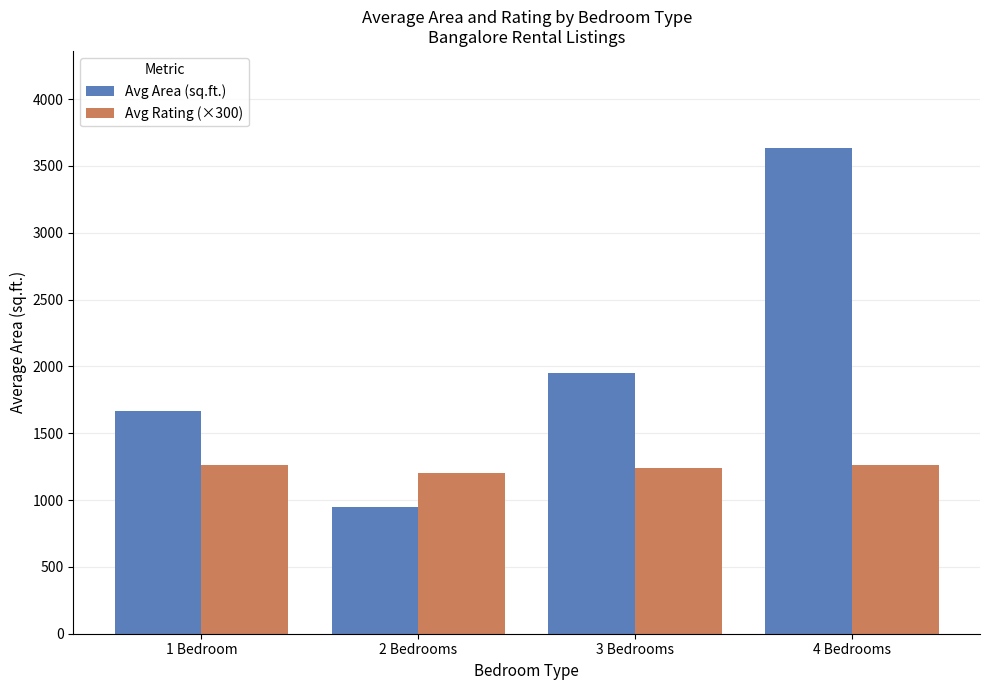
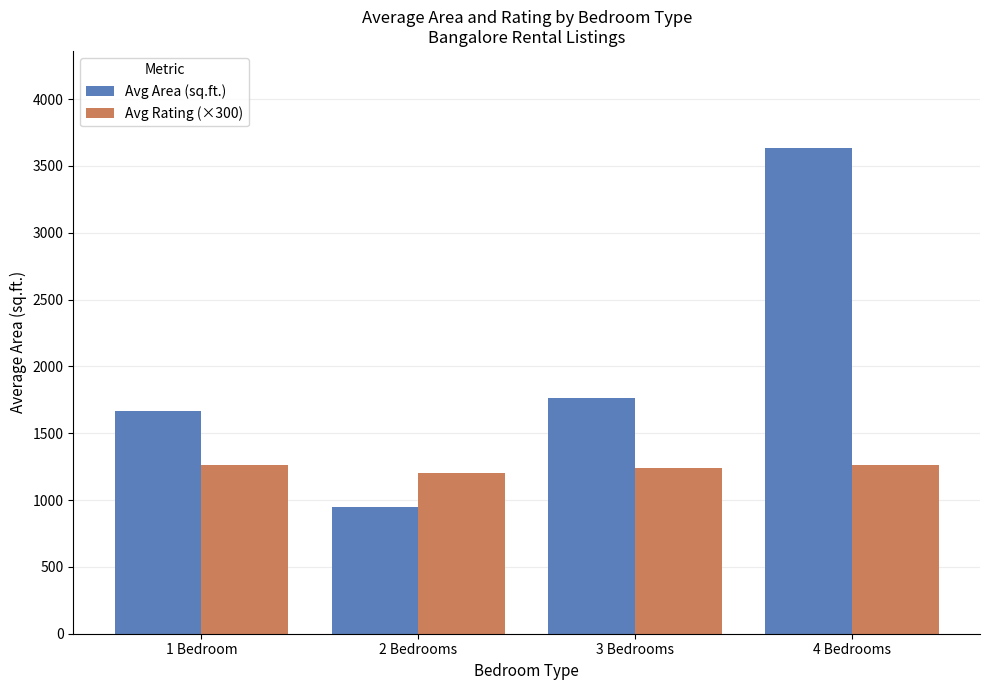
  {
    "Avg Area (sq.ft.)": {
      "1 Bedroom": 1670,
      "2 Bedrooms": 950,
-     "3 Bedrooms": 1950,
+     "3 Bedrooms": 1760,
      "4 Bedrooms": 3630
    },
    "Avg Rating (×300)": {
      "1 Bedroom": 1260,
      "2 Bedrooms": 1200,
      "3 Bedrooms": 1240,
      "4 Bedrooms": 1260
    }
  }
